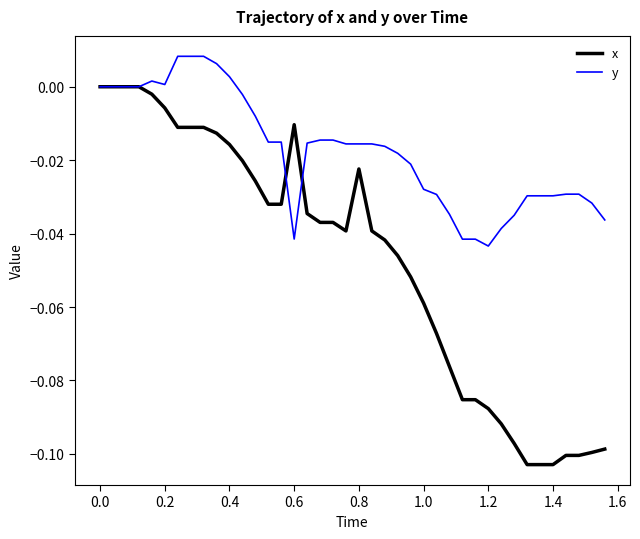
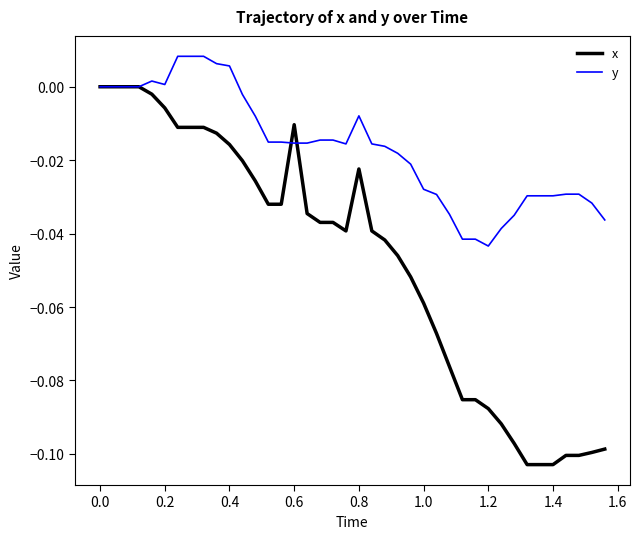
  {
    "x": {
      "0.2": -0.006,
      "0.4": -0.016,
      "0.6": -0.010,
      "0.8": -0.022,
      "1.0": -0.059,
      "1.2": -0.088,
      "1.4": -0.103
    },
    "y": {
      "0.2": 0.001,
-     "0.4": 0.003,
-     "0.6": -0.041,
-     "0.8": -0.016,
+     "0.4": 0.006,
+     "0.6": -0.015,
+     "0.8": -0.008,
      "1.0": -0.028,
      "1.2": -0.043,
      "1.4": -0.030
    }
  }
